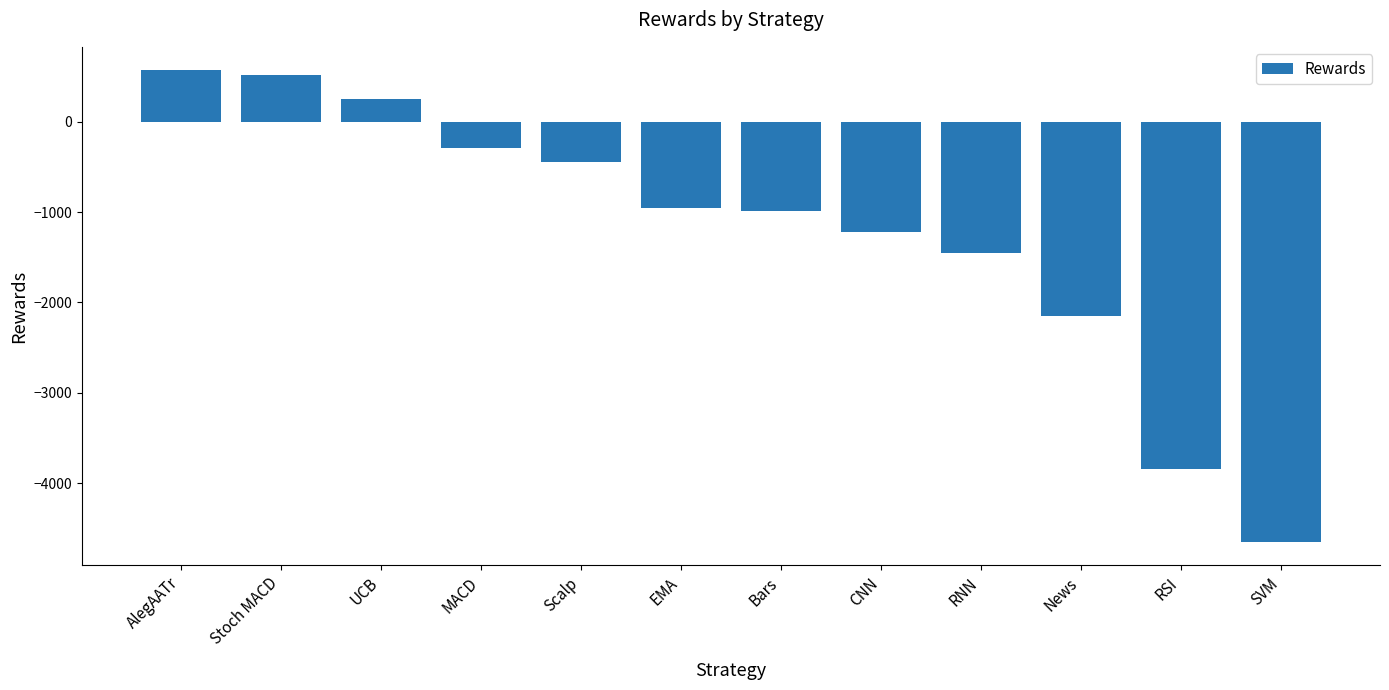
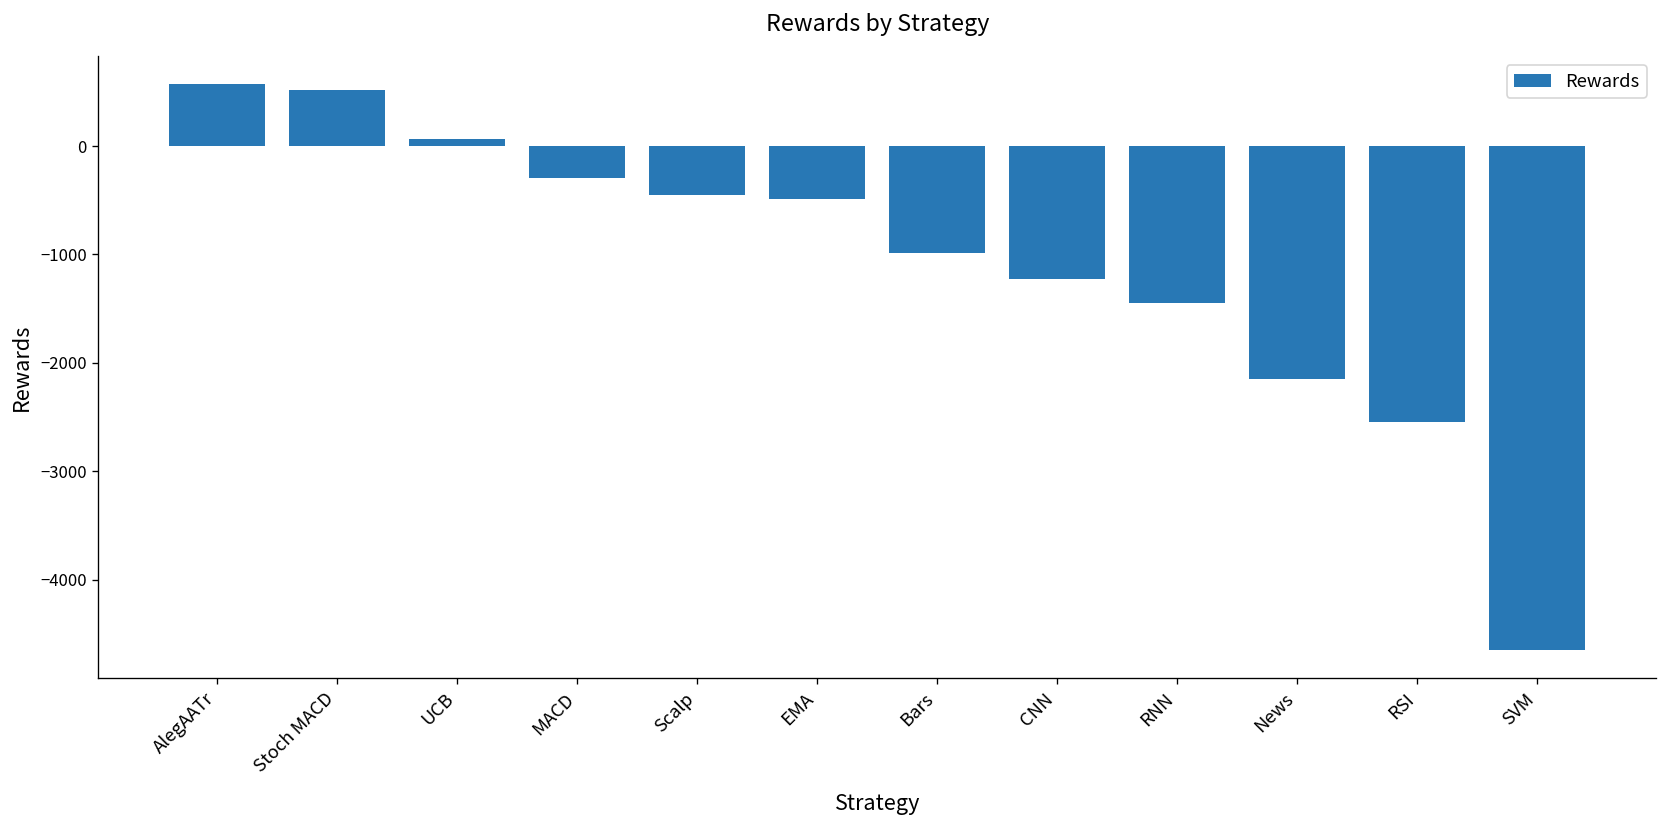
  {
    "AlegAATr": 600,
    "Stoch MACD": 500,
-   "UCB": 200,
+   "UCB": 100,
    "MACD": -300,
    "Scalp": -400,
-   "EMA": -900,
+   "EMA": -500,
    "Bars": -1000,
    "CNN": -1200,
    "RNN": -1400,
    "News": -2100,
-   "RSI": -3800,
+   "RSI": -2500,
    "SVM": -4600
  }
